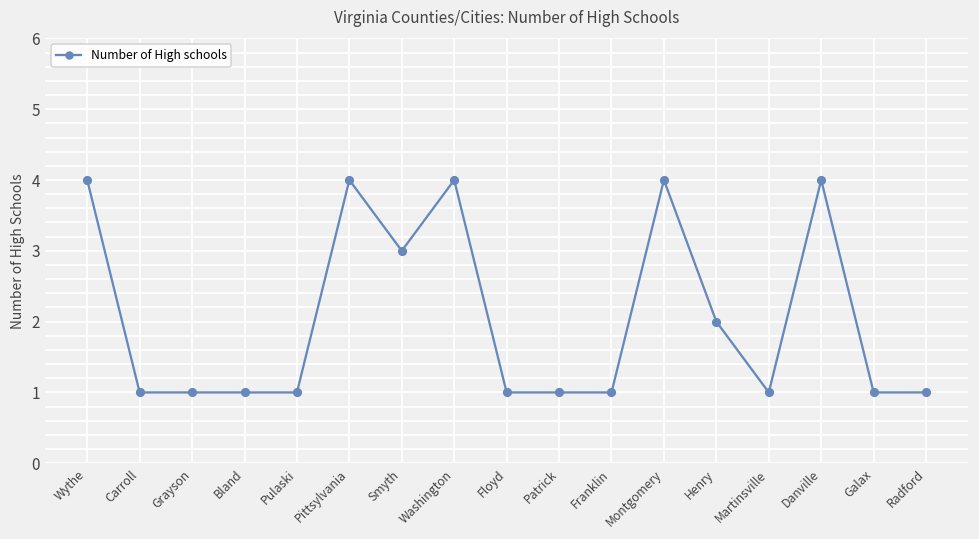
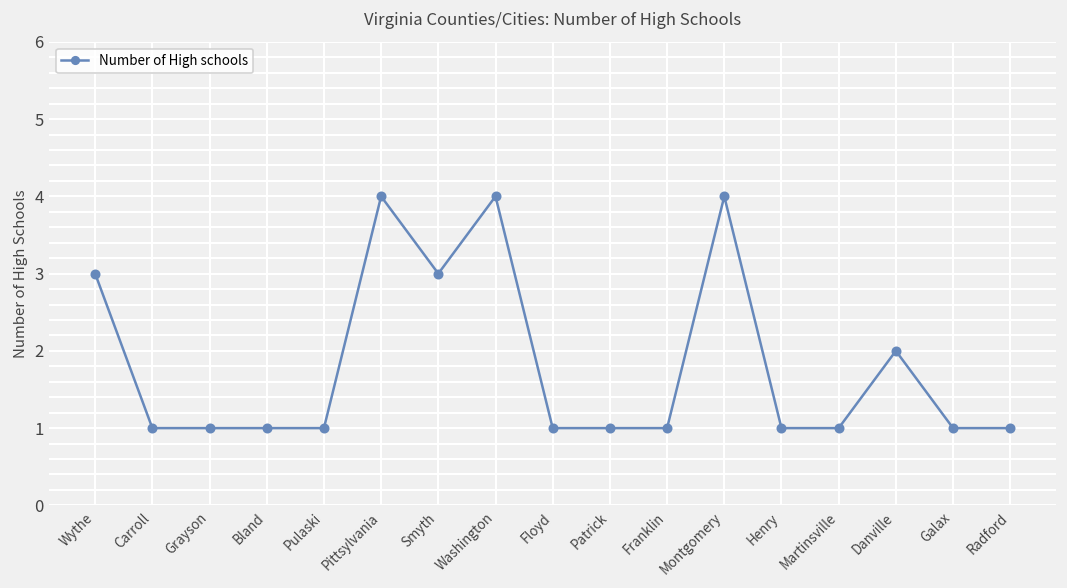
  {
-   "Wythe": 4,
+   "Wythe": 3,
    "Carroll": 1,
    "Grayson": 1,
    "Bland": 1,
    "Pulaski": 1,
    "Pittsylvania": 4,
    "Smyth": 3,
    "Washington": 4,
    "Floyd": 1,
    "Patrick": 1,
    "Franklin": 1,
    "Montgomery": 4,
-   "Henry": 2,
+   "Henry": 1,
    "Martinsville": 1,
-   "Danville": 4,
+   "Danville": 2,
    "Galax": 1,
    "Radford": 1
  }
